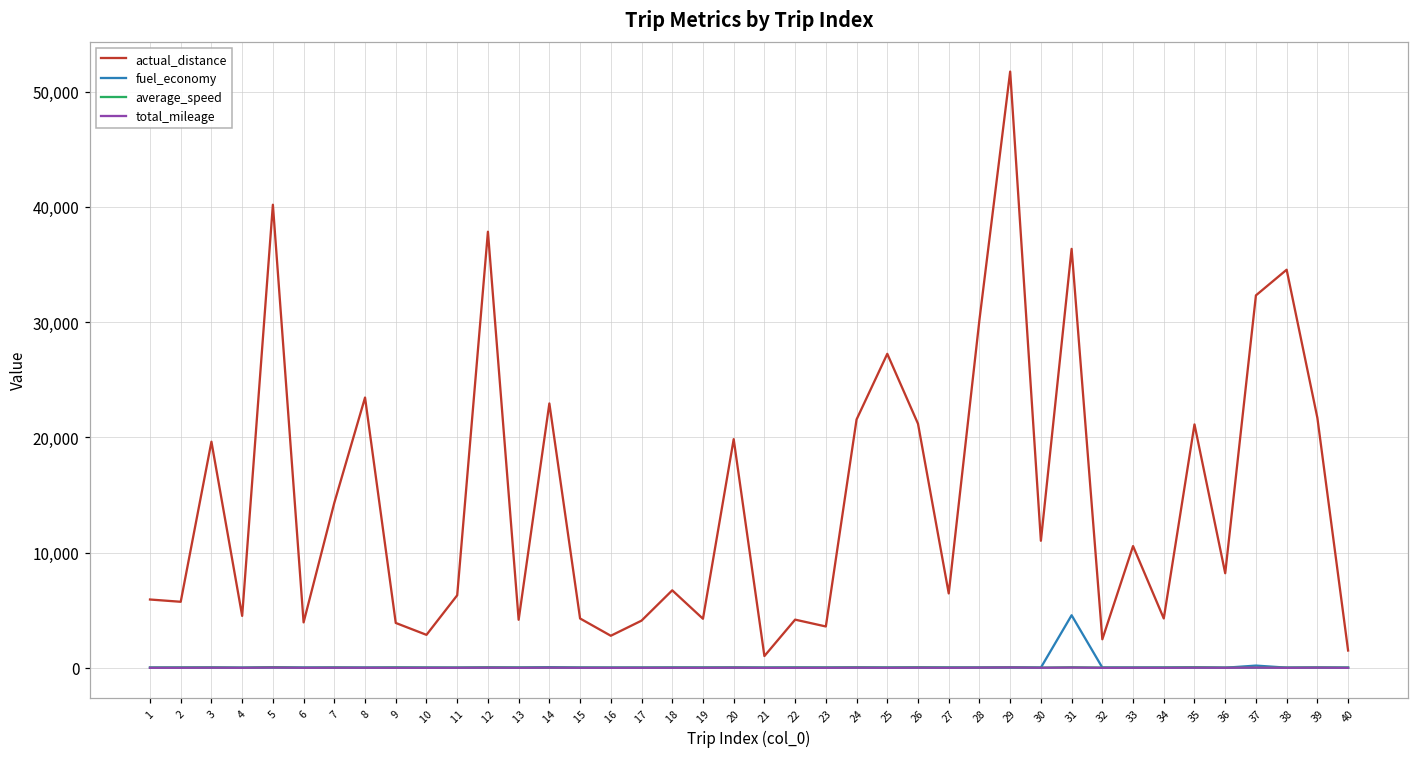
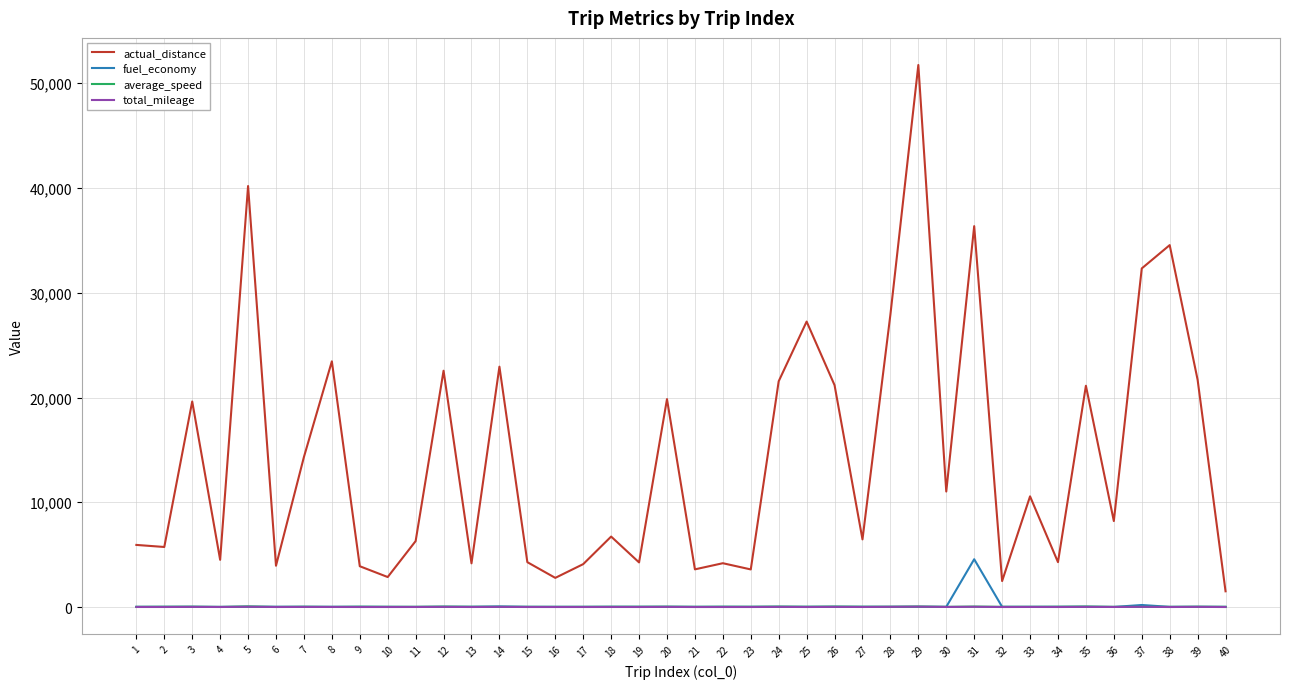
  {
    "actual_distance": {
      "1": "5,900",
      "2": "5,700",
      "3": "19,600",
      "4": "4,500",
      "5": "40,200",
      "6": "3,900",
      "7": "14,300",
      "8": "23,500",
      "9": "3,900",
      "10": "2,900",
      "11": "6,300",
-     "12": "37,800",
+     "12": "22,600",
      "13": "4,200",
      "14": "22,900",
      "15": "4,300",
      "16": "2,800",
      "17": "4,100",
      "18": "6,700",
      "19": "4,300",
      "20": "19,800",
-     "21": "1,000",
+     "21": "3,600",
      "22": "4,200",
      "23": "3,600",
      "24": "21,600",
      "25": "27,300",
      "26": "21,200",
      "27": "6,500",
-     "28": "30,200",
+     "28": "27,900",
      "29": "51,700",
      "30": "11,000",
      "31": "36,400",
      "32": "2,500",
      "33": "10,600",
      "34": "4,300",
      "35": "21,100",
      "36": "8,200",
      "37": "32,300",
      "38": "34,500",
      "39": "21,700",
      "40": "1,500"
    },
    "fuel_economy": {
      "31": "4,600"
    }
  }
